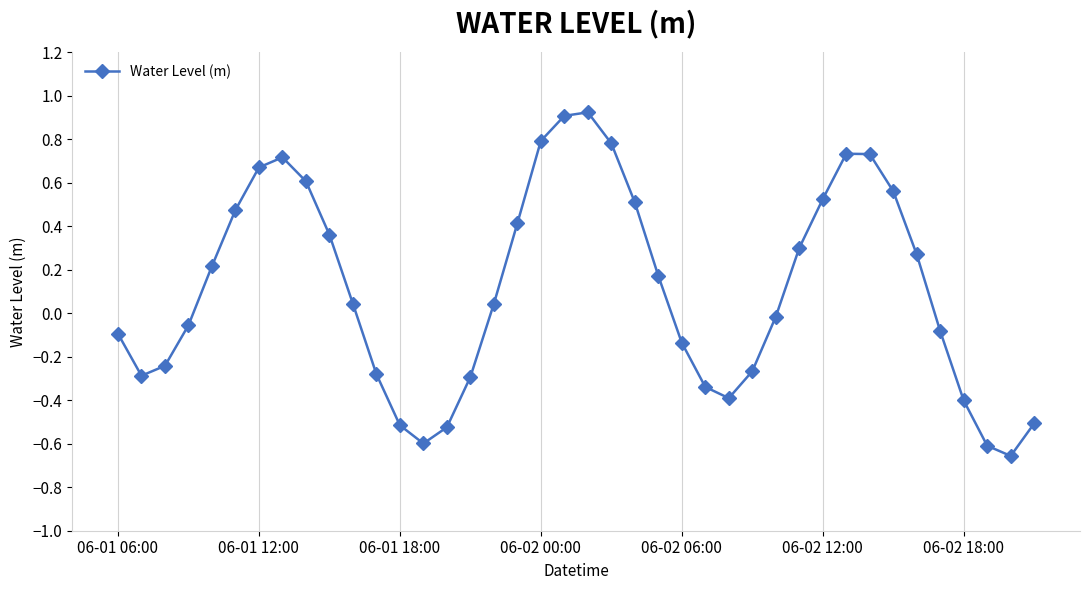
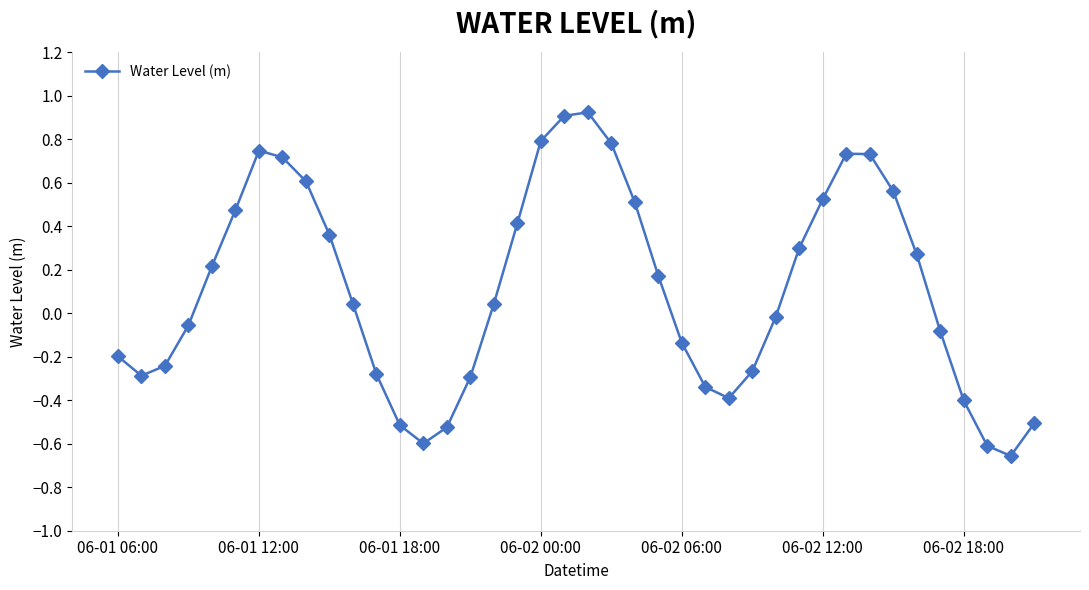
  {
-   "06-01 06:00": -0.09,
-   "06-01 12:00": 0.67,
+   "06-01 06:00": -0.20,
+   "06-01 12:00": 0.75,
    "06-01 18:00": -0.52,
    "06-02 00:00": 0.79,
    "06-02 06:00": -0.14,
    "06-02 12:00": 0.52,
    "06-02 18:00": -0.40
  }
